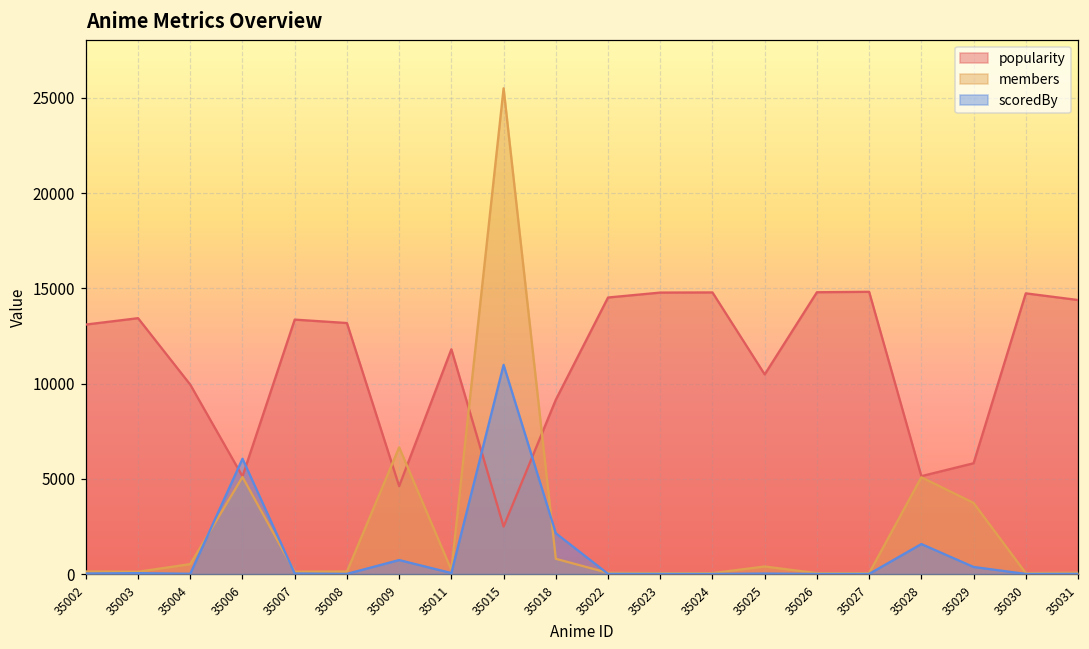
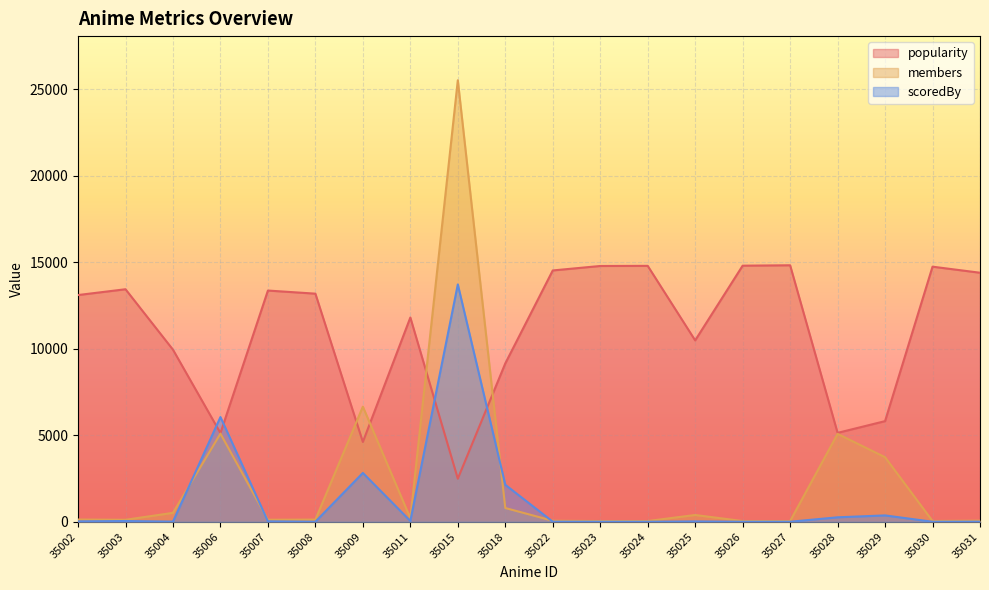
  {
    "scoredBy": {
      "35004": 0,
      "35006": 6100,
-     "35009": 700,
+     "35009": 2800,
      "35011": 100,
-     "35015": 11000,
+     "35015": 13700,
      "35018": 2100,
      "35025": 0,
-     "35028": 1600,
+     "35028": 300,
      "35029": 400
    }
  }
